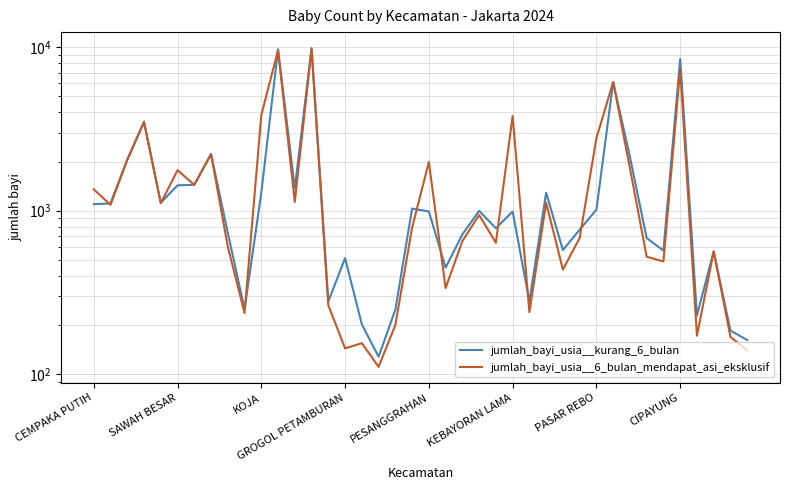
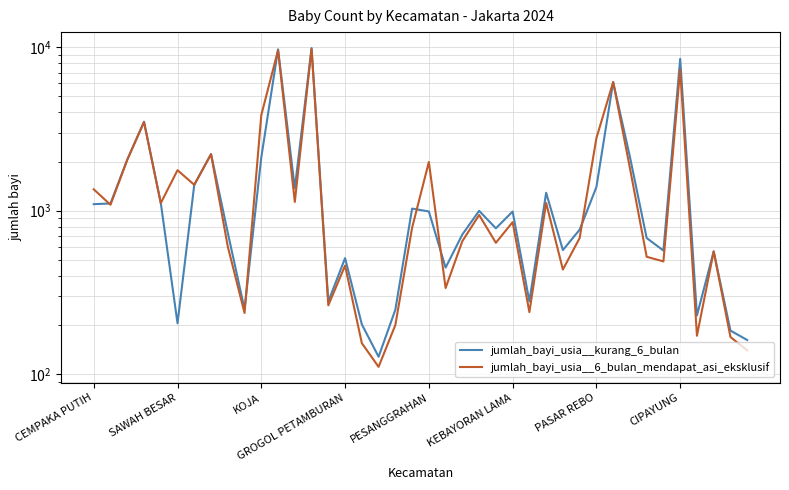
  {
    "jumlah_bayi_usia__kurang_6_bulan": {
      "CEMPAKA PUTIH": 1100,
-     "SAWAH BESAR": 1400,
-     "KOJA": 1300,
+     "SAWAH BESAR": 210,
+     "KOJA": 2100,
      "GROGOL PETAMBURAN": 510,
      "PESANGGRAHAN": 1000,
      "KEBAYORAN LAMA": 1000,
-     "PASAR REBO": 1000,
+     "PASAR REBO": 1400,
      "CIPAYUNG": 8000
    },
    "jumlah_bayi_usia__6_bulan_mendapat_asi_eksklusif": {
      "CEMPAKA PUTIH": 1400,
      "SAWAH BESAR": 1800,
      "KOJA": 3800,
-     "GROGOL PETAMBURAN": 140,
+     "GROGOL PETAMBURAN": 460,
      "PESANGGRAHAN": 2000,
-     "KEBAYORAN LAMA": 3800,
+     "KEBAYORAN LAMA": 900,
      "PASAR REBO": 2800,
      "CIPAYUNG": 7000
    }
  }
